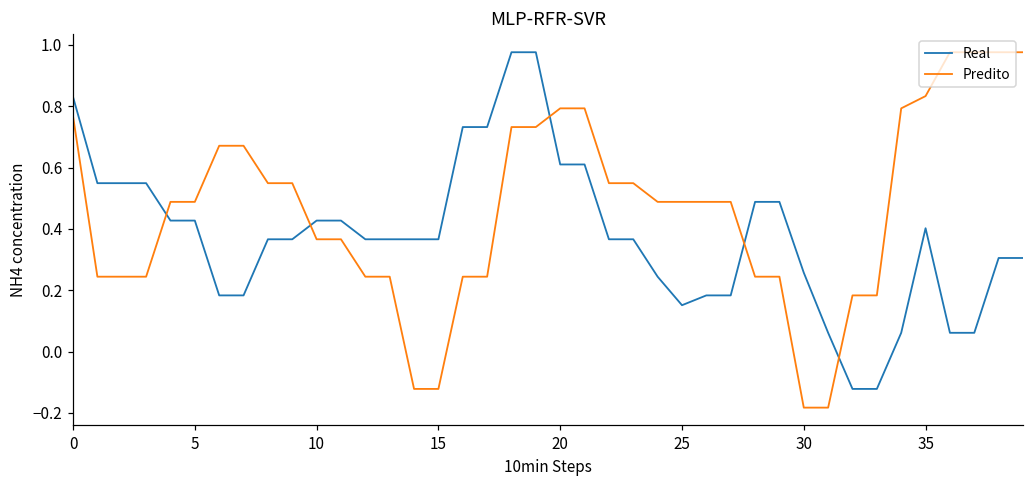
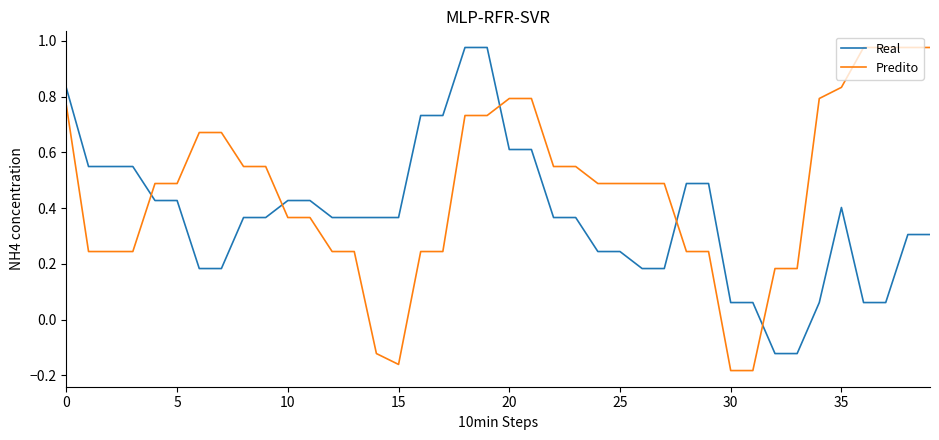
  {
    "Real": {
      "0": 0.83,
      "5": 0.43,
      "10": 0.43,
      "15": 0.37,
      "20": 0.61,
-     "25": 0.15,
-     "30": 0.26,
+     "25": 0.24,
+     "30": 0.06,
      "35": 0.40
    },
    "Predito": {
      "0": 0.77,
      "5": 0.49,
      "10": 0.37,
-     "15": -0.12,
+     "15": -0.16,
      "20": 0.79,
      "25": 0.49,
      "30": -0.18,
      "35": 0.83
    }
  }
